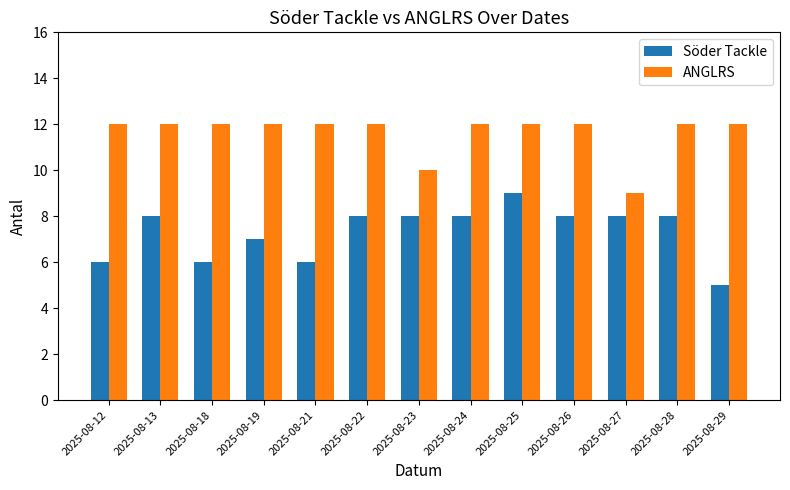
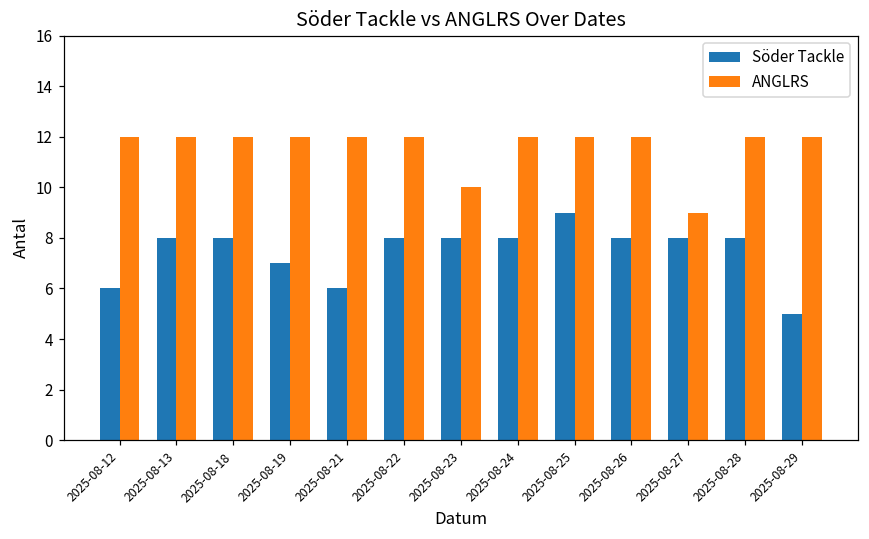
  {
    "Söder Tackle": {
      "2025-08-12": 6,
      "2025-08-13": 8,
-     "2025-08-18": 6,
+     "2025-08-18": 8,
      "2025-08-19": 7,
      "2025-08-21": 6,
      "2025-08-22": 8,
      "2025-08-23": 8,
      "2025-08-24": 8,
      "2025-08-25": 9,
      "2025-08-26": 8,
      "2025-08-27": 8,
      "2025-08-28": 8,
      "2025-08-29": 5
    },
    "ANGLRS": {
      "2025-08-12": 12,
      "2025-08-13": 12,
      "2025-08-18": 12,
      "2025-08-19": 12,
      "2025-08-21": 12,
      "2025-08-22": 12,
      "2025-08-23": 10,
      "2025-08-24": 12,
      "2025-08-25": 12,
      "2025-08-26": 12,
      "2025-08-27": 9,
      "2025-08-28": 12,
      "2025-08-29": 12
    }
  }
